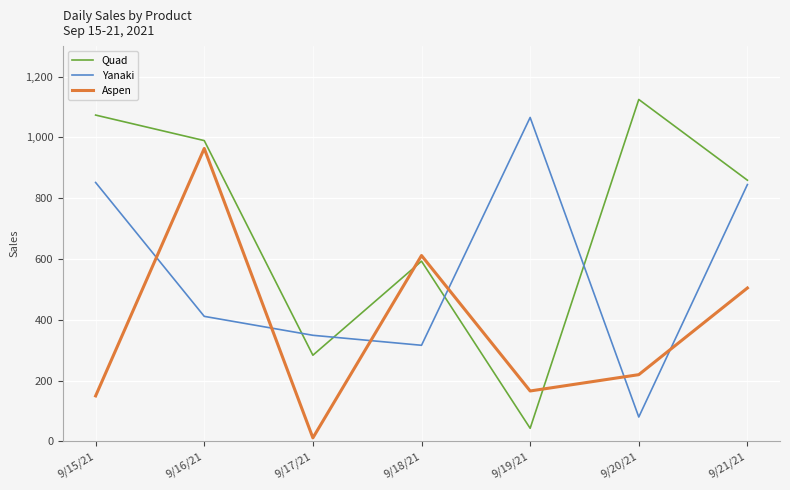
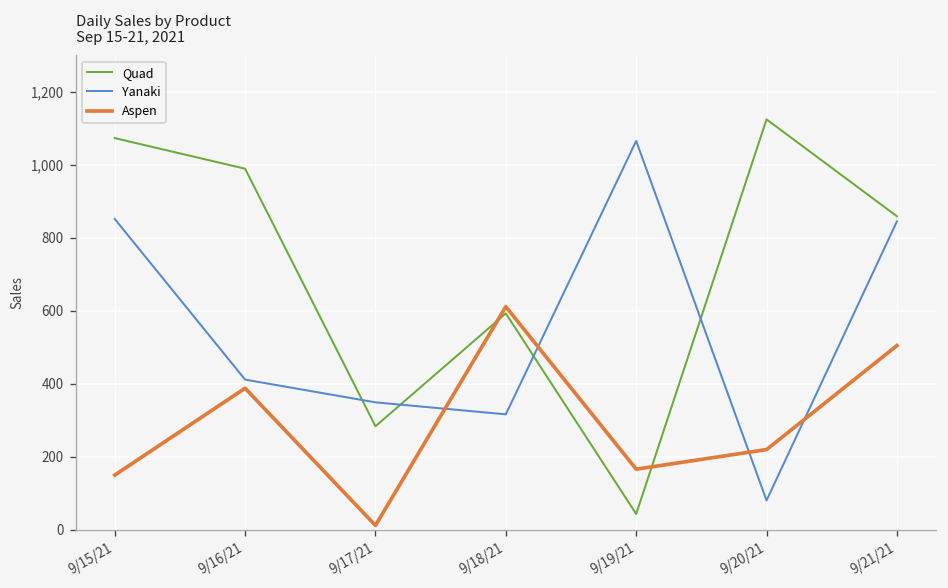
  {
    "Quad": {
      "9/15/21": "1,070",
      "9/16/21": "990",
      "9/17/21": "280",
      "9/18/21": "590",
      "9/19/21": "40",
      "9/20/21": "1,120",
      "9/21/21": "860"
    },
    "Yanaki": {
      "9/15/21": "850",
      "9/16/21": "410",
      "9/17/21": "350",
      "9/18/21": "320",
      "9/19/21": "1,070",
      "9/20/21": "80",
      "9/21/21": "840"
    },
    "Aspen": {
      "9/15/21": "150",
-     "9/16/21": "960",
+     "9/16/21": "390",
      "9/17/21": "10",
      "9/18/21": "610",
      "9/19/21": "170",
      "9/20/21": "220",
      "9/21/21": "500"
    }
  }
